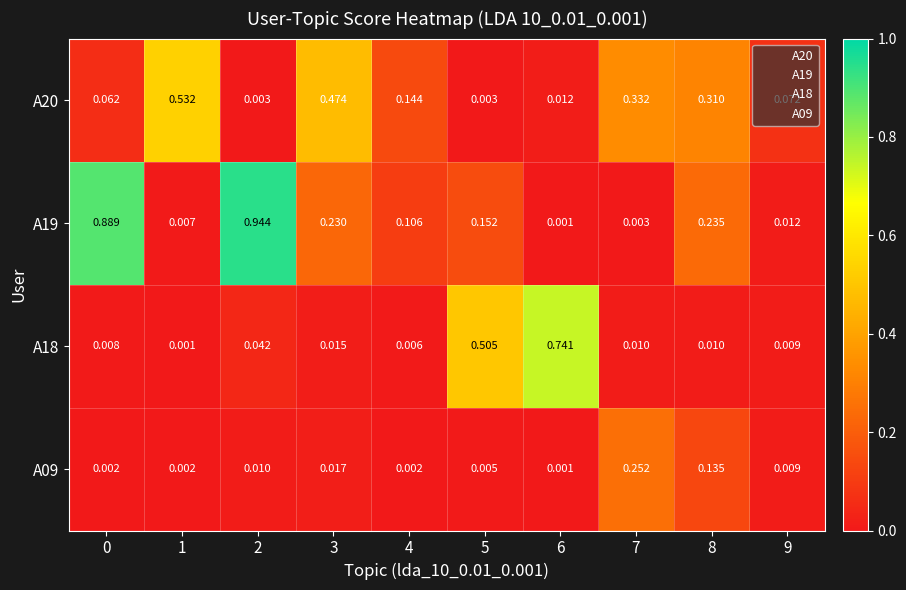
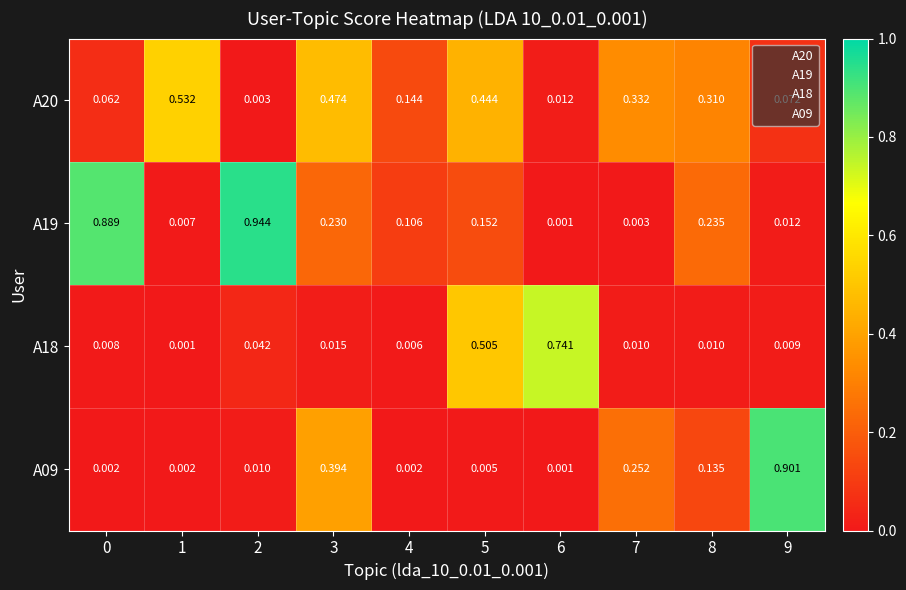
  {
    "A20": {
      "0": 0.062,
      "1": 0.532,
      "2": 0.003,
      "3": 0.474,
      "4": 0.144,
-     "5": 0.003,
+     "5": 0.444,
      "6": 0.012,
      "7": 0.332,
      "8": 0.310
    },
    "A19": {
      "0": 0.889,
      "1": 0.007,
      "2": 0.944,
      "3": 0.230,
      "4": 0.106,
      "5": 0.152,
      "6": 0.001,
      "7": 0.003,
      "8": 0.235,
      "9": 0.012
    },
    "A18": {
      "0": 0.008,
      "1": 0.001,
      "2": 0.042,
      "3": 0.015,
      "4": 0.006,
      "5": 0.505,
      "6": 0.741,
      "7": 0.010,
      "8": 0.010,
      "9": 0.009
    },
    "A09": {
      "0": 0.002,
      "1": 0.002,
      "2": 0.010,
-     "3": 0.017,
+     "3": 0.394,
      "4": 0.002,
      "5": 0.005,
      "6": 0.001,
      "7": 0.252,
      "8": 0.135,
-     "9": 0.009
+     "9": 0.901
    }
  }
